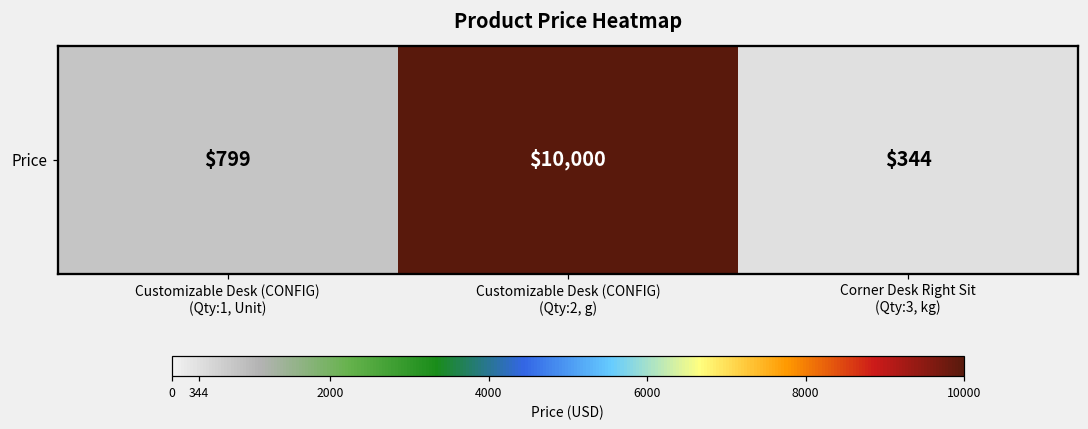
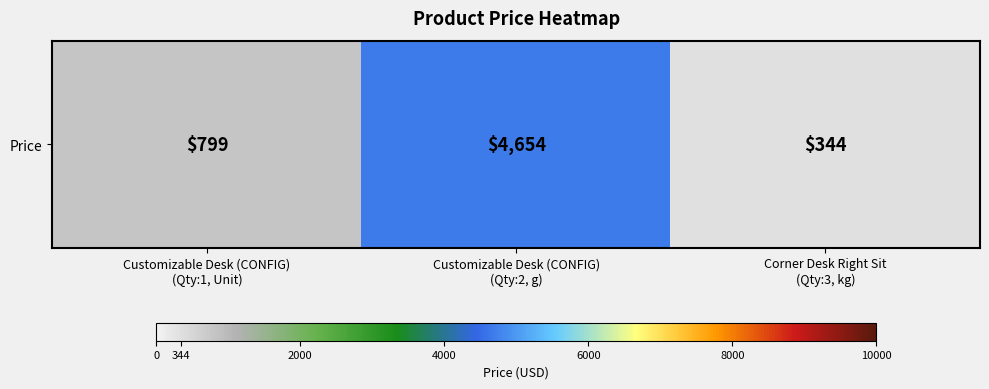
  {
    "Price": {
      "Customizable Desk (CONFIG) (Qty:1, Unit)": "$799",
-     "Customizable Desk (CONFIG) (Qty:2, g)": "$10,000",
+     "Customizable Desk (CONFIG) (Qty:2, g)": "$4,654",
      "Corner Desk Right Sit (Qty:3, kg)": "$344"
    }
  }
